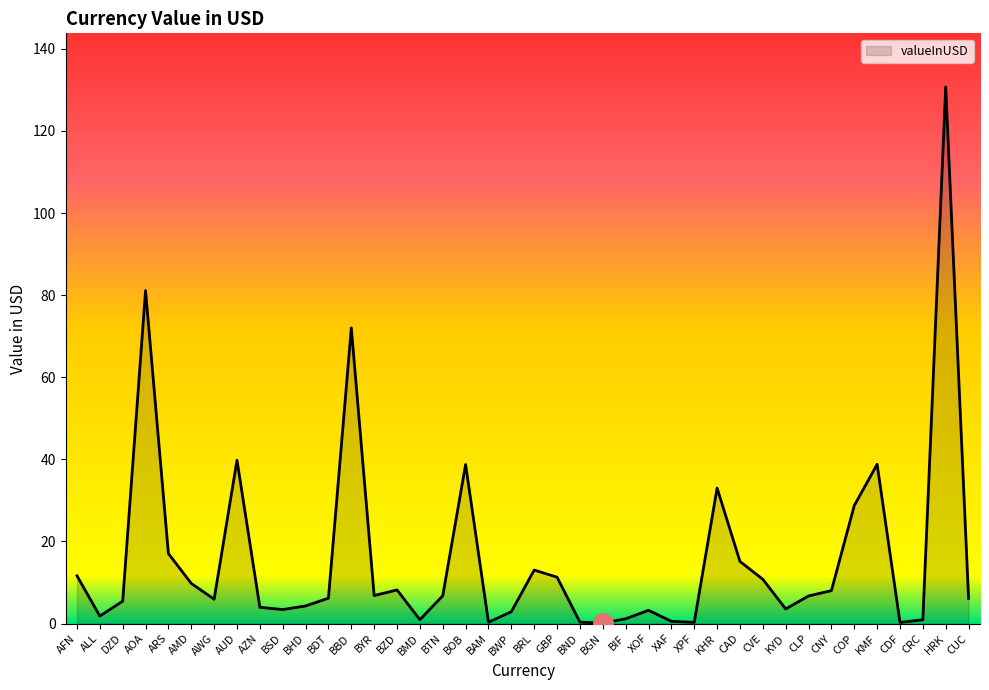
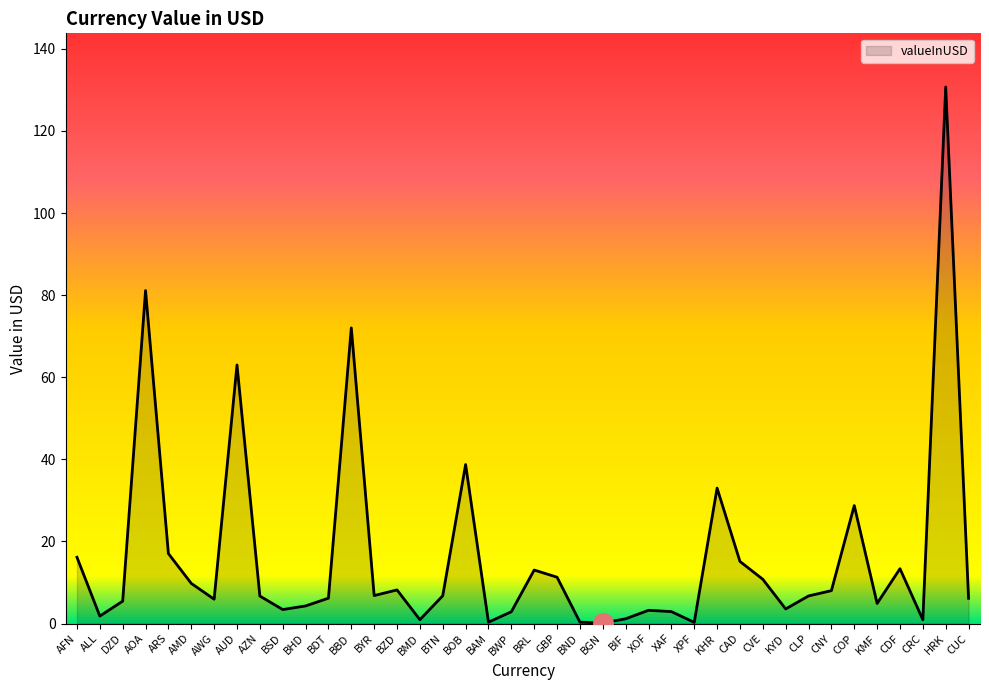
  {
    "valueInUSD": {
-     "AFN": 12,
+     "AFN": 16,
      "ALL": 2,
      "DZD": 5,
      "AOA": 81,
      "ARS": 17,
      "AMD": 10,
      "AWG": 6,
-     "AUD": 40,
-     "AZN": 4,
+     "AUD": 63,
+     "AZN": 7,
      "BSD": 3,
      "BHD": 4,
      "BDT": 6,
      "BBD": 72,
      "BYR": 7,
      "BZD": 8,
      "BMD": 1,
      "BTN": 7,
      "BOB": 39,
      "BAM": 0,
      "BWP": 3,
      "BRL": 13,
      "GBP": 11,
      "BND": 0,
      "BIF": 1,
      "XOF": 3,
-     "XAF": 1,
+     "XAF": 3,
      "XPF": 0,
      "KHR": 33,
      "CAD": 15,
      "CVE": 11,
      "KYD": 4,
      "CLP": 7,
      "CNY": 8,
      "COP": 29,
-     "KMF": 39,
-     "CDF": 0,
+     "KMF": 5,
+     "CDF": 13,
      "CRC": 1,
      "HRK": 131,
      "CUC": 6
    }
  }
